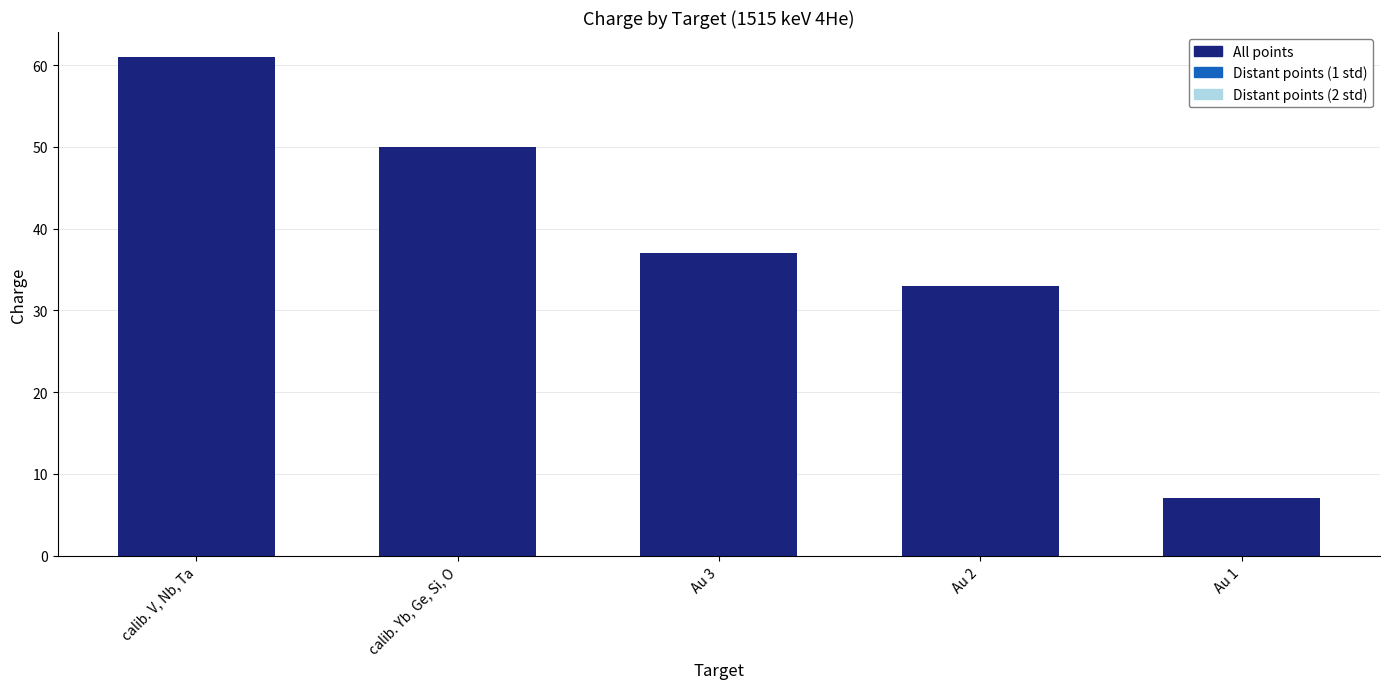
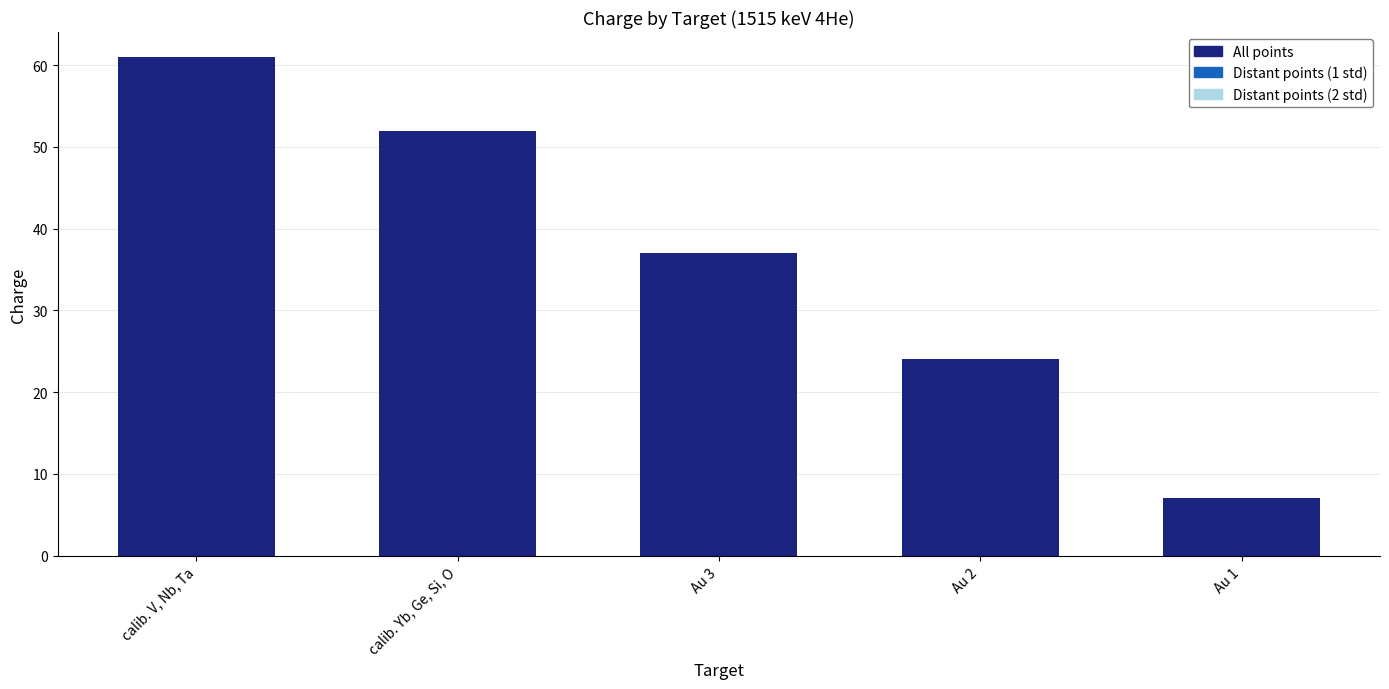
  {
    "calib. V, Nb, Ta": 61,
-   "calib. Yb, Ge, Si, O": 50,
+   "calib. Yb, Ge, Si, O": 52,
    "Au 3": 37,
-   "Au 2": 33,
+   "Au 2": 24,
    "Au 1": 7
  }
